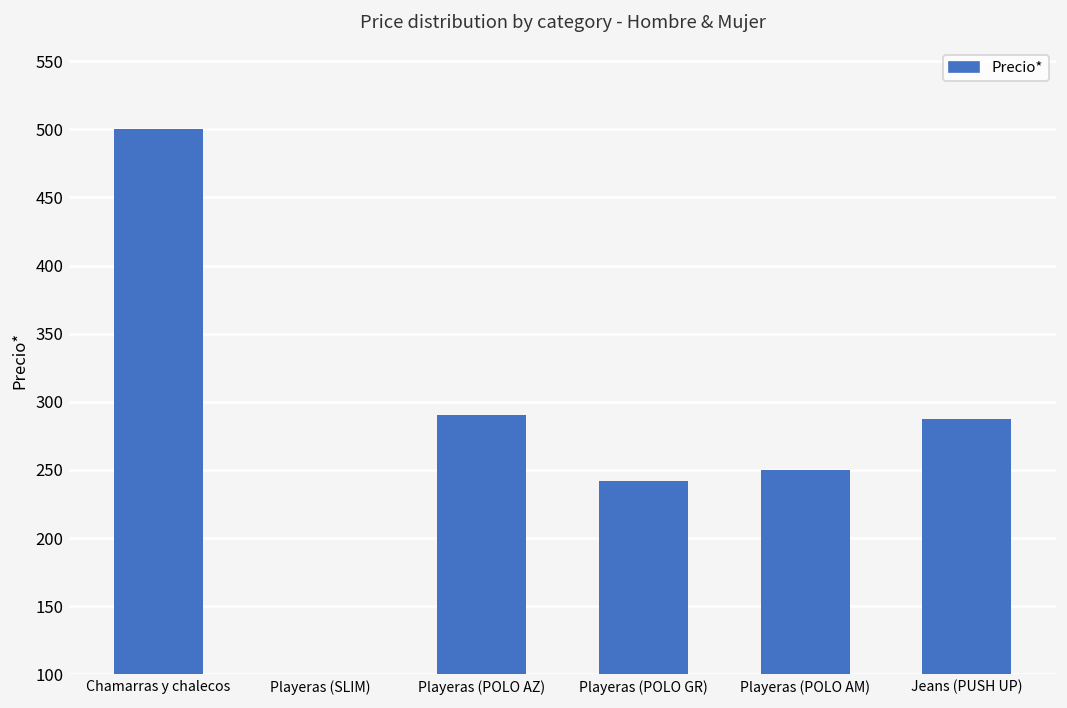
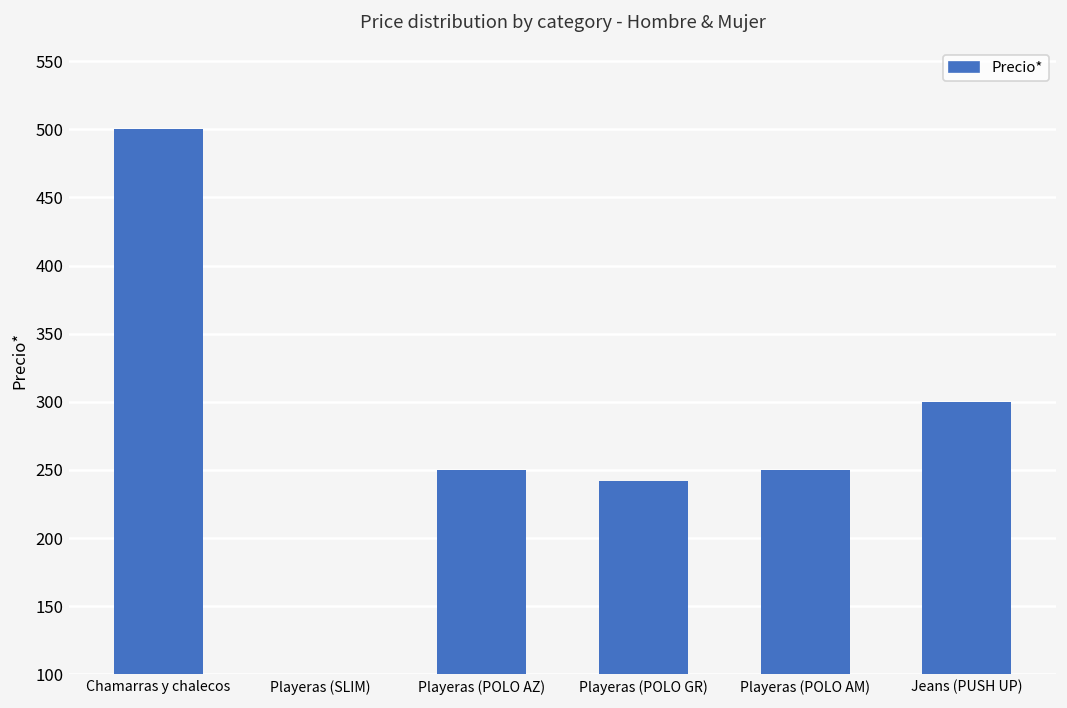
  {
    "Chamarras y chalecos": 500,
-   "Playeras (POLO AZ)": 291,
+   "Playeras (POLO AZ)": 250,
    "Playeras (POLO GR)": 242,
    "Playeras (POLO AM)": 250,
-   "Jeans (PUSH UP)": 288
+   "Jeans (PUSH UP)": 300
  }
